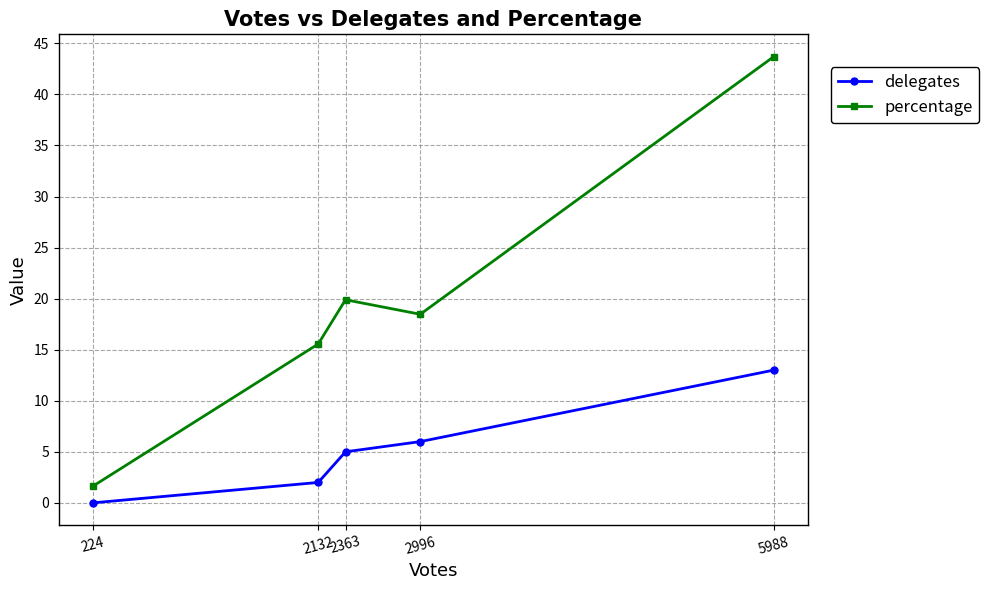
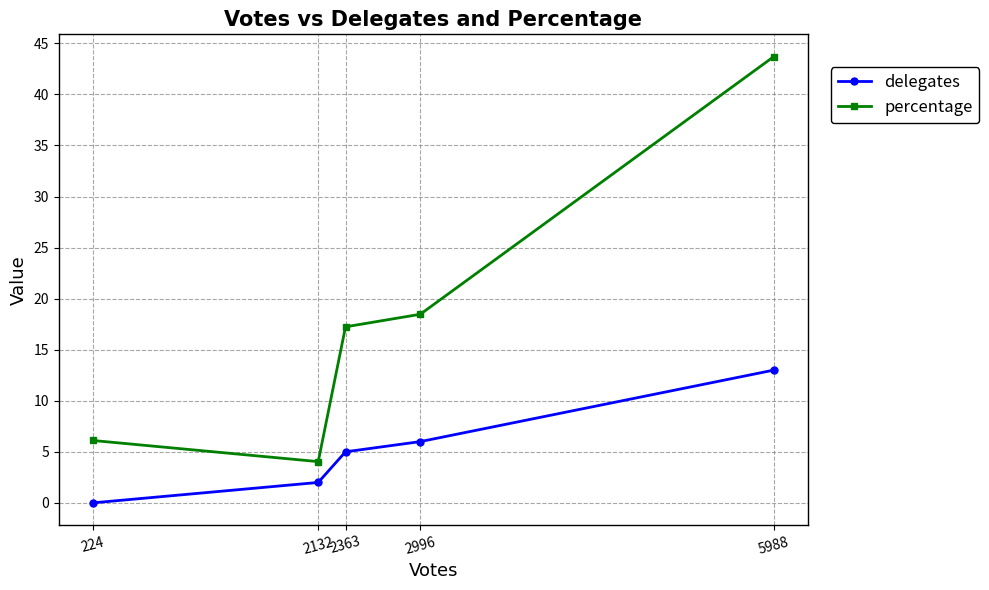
  {
    "delegates": {
      "224": 0.0,
      "2132": 2.0,
      "2363": 5.0,
      "2996": 6.0,
      "5988": 13.0
    },
    "percentage": {
-     "224": 1.6,
-     "2132": 15.6,
-     "2363": 19.9,
+     "224": 6.1,
+     "2132": 4.0,
+     "2363": 17.2,
      "2996": 18.5,
      "5988": 43.7
    }
  }
